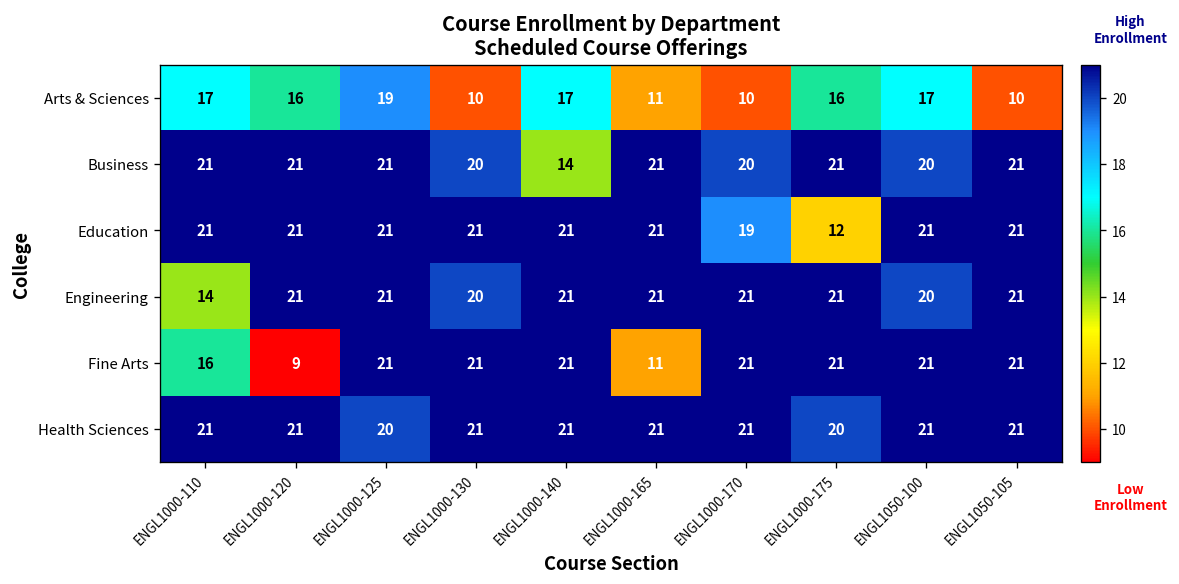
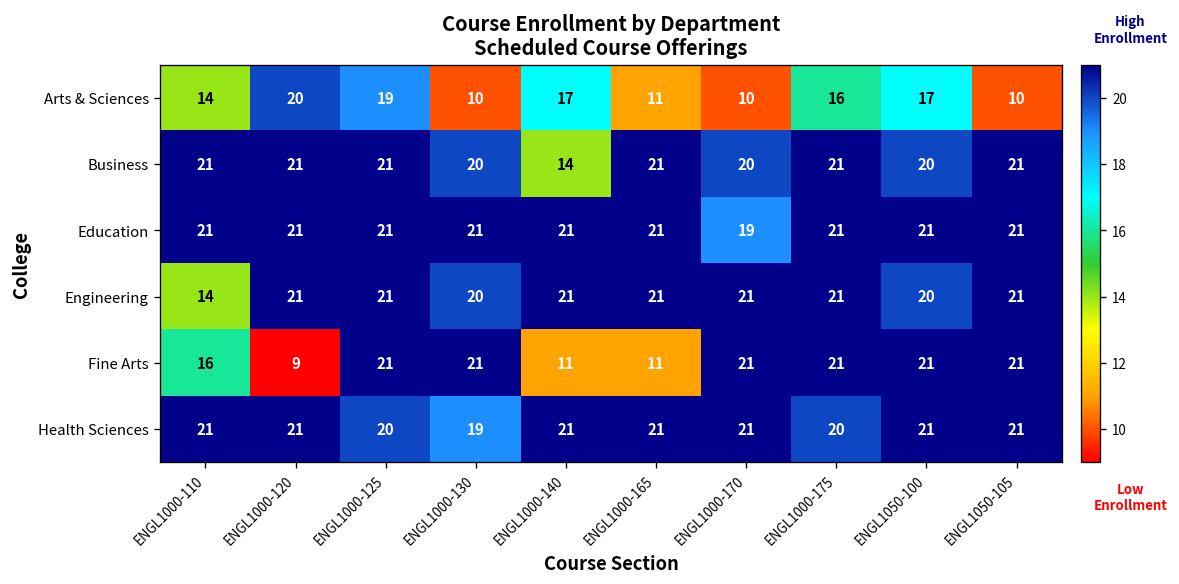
  {
    "Arts & Sciences": {
-     "ENGL1000-110": 17,
-     "ENGL1000-120": 16,
+     "ENGL1000-110": 14,
+     "ENGL1000-120": 20,
      "ENGL1000-125": 19,
      "ENGL1000-130": 10,
      "ENGL1000-140": 17,
      "ENGL1000-165": 11,
      "ENGL1000-170": 10,
      "ENGL1000-175": 16,
      "ENGL1050-100": 17,
      "ENGL1050-105": 10
    },
    "Business": {
      "ENGL1000-110": 21,
      "ENGL1000-120": 21,
      "ENGL1000-125": 21,
      "ENGL1000-130": 20,
      "ENGL1000-140": 14,
      "ENGL1000-165": 21,
      "ENGL1000-170": 20,
      "ENGL1000-175": 21,
      "ENGL1050-100": 20,
      "ENGL1050-105": 21
    },
    "Education": {
      "ENGL1000-110": 21,
      "ENGL1000-120": 21,
      "ENGL1000-125": 21,
      "ENGL1000-130": 21,
      "ENGL1000-140": 21,
      "ENGL1000-165": 21,
      "ENGL1000-170": 19,
-     "ENGL1000-175": 12,
+     "ENGL1000-175": 21,
      "ENGL1050-100": 21,
      "ENGL1050-105": 21
    },
    "Engineering": {
      "ENGL1000-110": 14,
      "ENGL1000-120": 21,
      "ENGL1000-125": 21,
      "ENGL1000-130": 20,
      "ENGL1000-140": 21,
      "ENGL1000-165": 21,
      "ENGL1000-170": 21,
      "ENGL1000-175": 21,
      "ENGL1050-100": 20,
      "ENGL1050-105": 21
    },
    "Fine Arts": {
      "ENGL1000-110": 16,
      "ENGL1000-120": 9,
      "ENGL1000-125": 21,
      "ENGL1000-130": 21,
-     "ENGL1000-140": 21,
+     "ENGL1000-140": 11,
      "ENGL1000-165": 11,
      "ENGL1000-170": 21,
      "ENGL1000-175": 21,
      "ENGL1050-100": 21,
      "ENGL1050-105": 21
    },
    "Health Sciences": {
      "ENGL1000-110": 21,
      "ENGL1000-120": 21,
      "ENGL1000-125": 20,
-     "ENGL1000-130": 21,
+     "ENGL1000-130": 19,
      "ENGL1000-140": 21,
      "ENGL1000-165": 21,
      "ENGL1000-170": 21,
      "ENGL1000-175": 20,
      "ENGL1050-100": 21,
      "ENGL1050-105": 21
    }
  }
